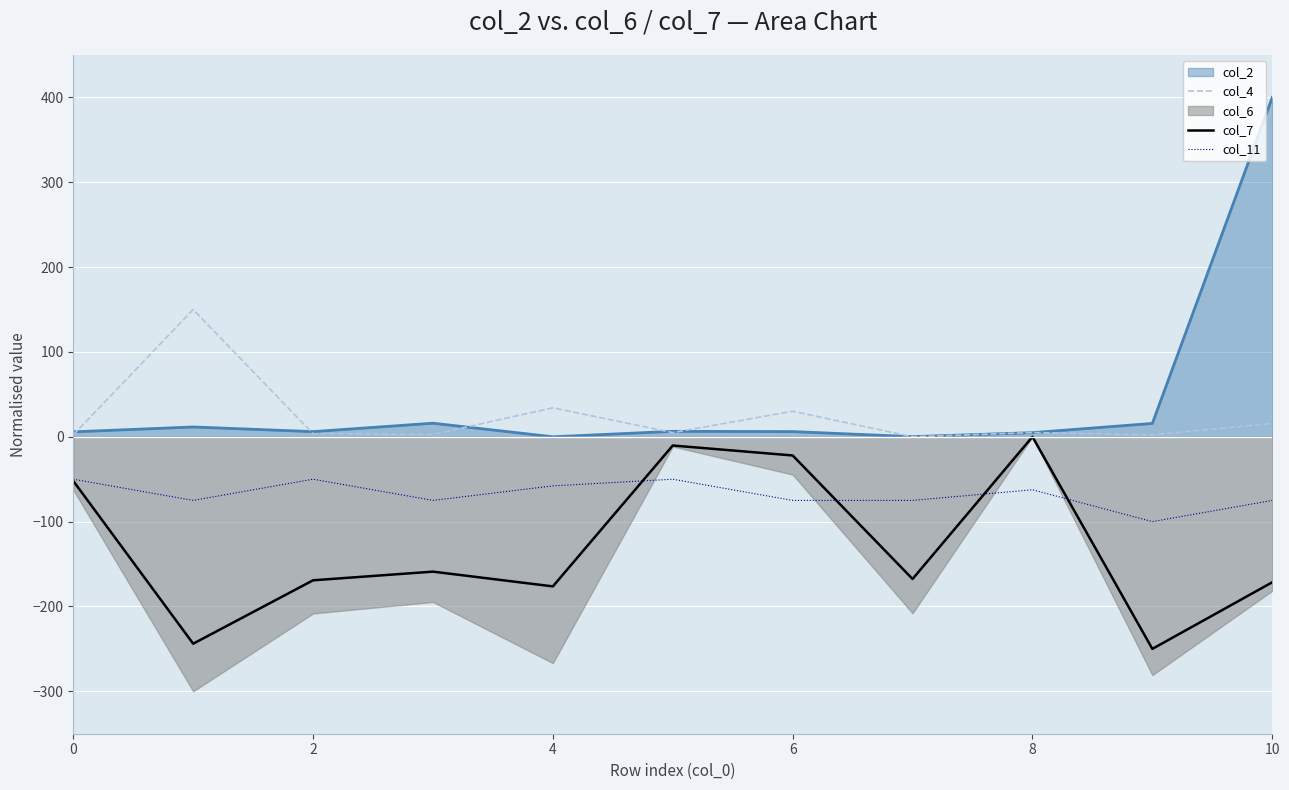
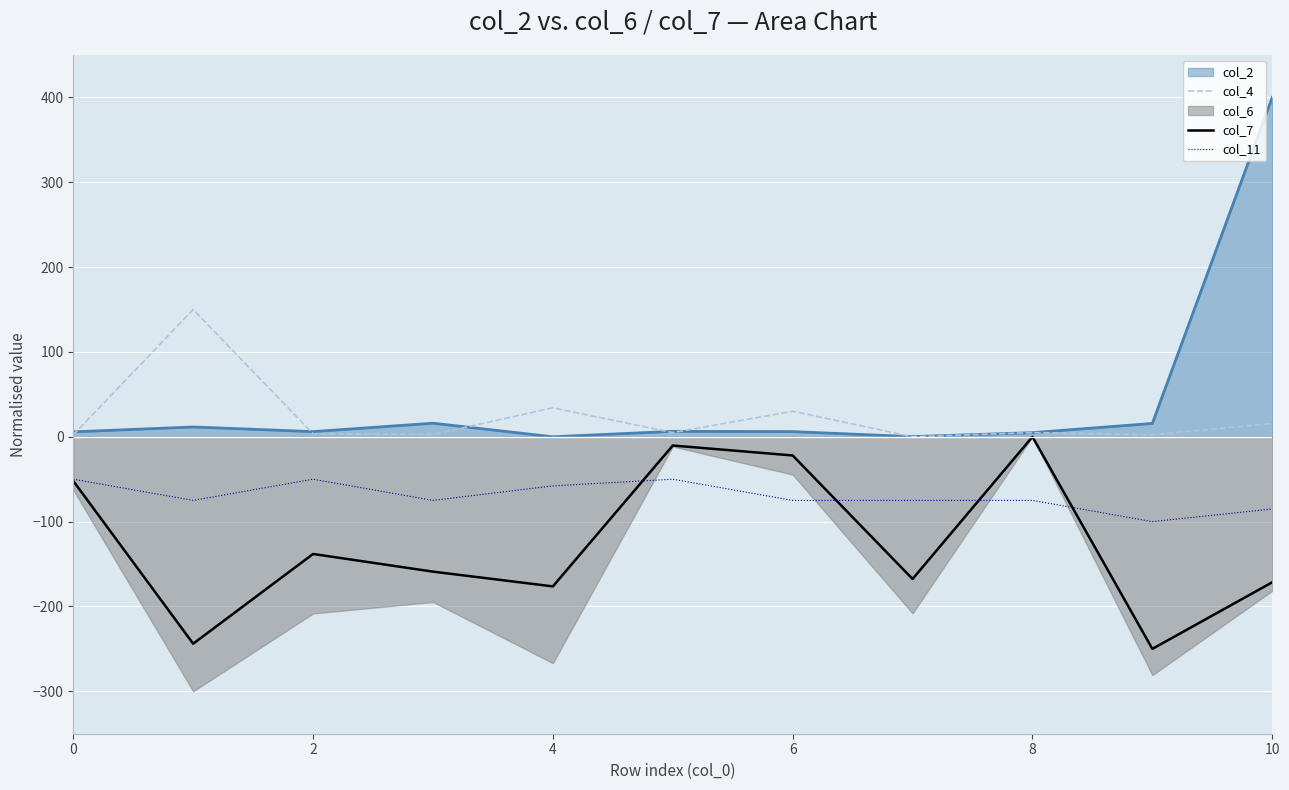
  {
    "col_7": {
-     "2": -170,
+     "2": -140,
      "4": -180,
      "6": -20,
      "10": -170
    },
    "col_11": {
      "2": -50,
      "4": -60,
      "6": -80,
-     "8": -60,
-     "10": -80
+     "8": -80,
+     "10": -90
    }
  }
